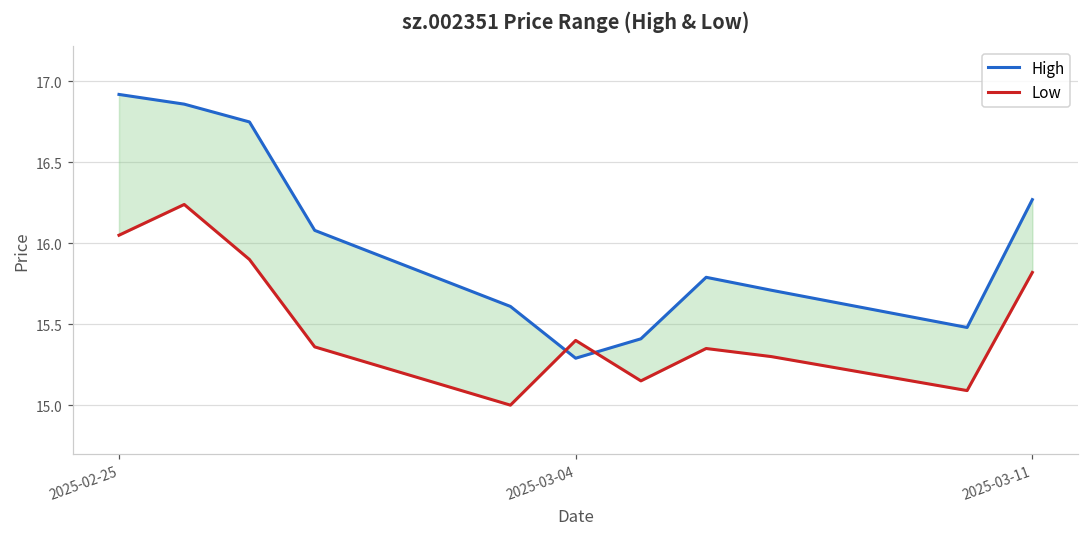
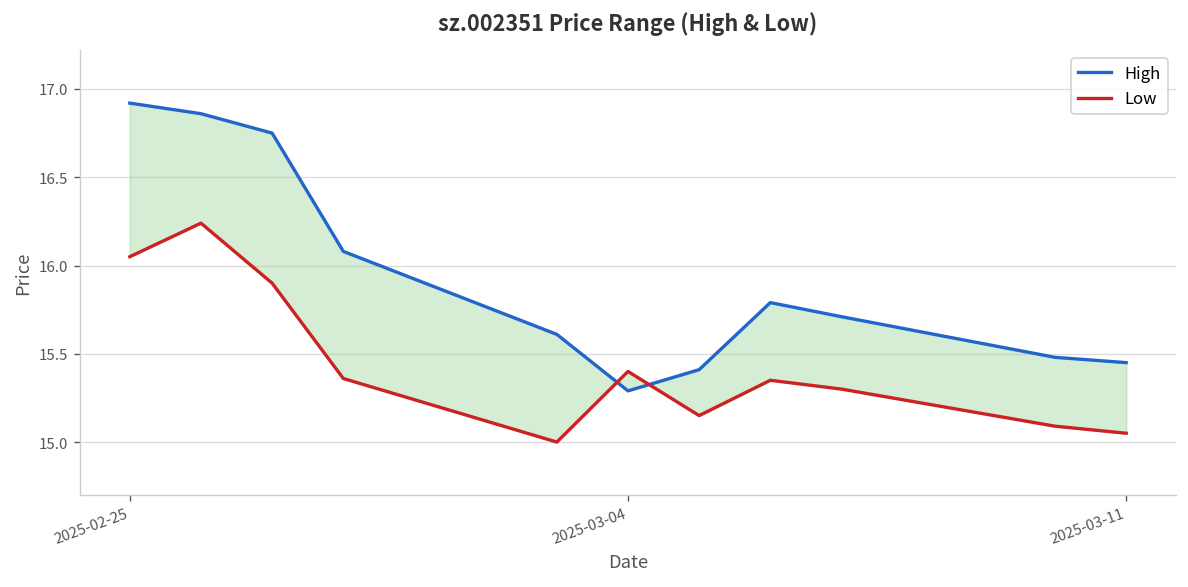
  {
    "High": {
      "2025-03-04": 15.29,
-     "2025-03-11": 16.27
+     "2025-03-11": 15.45
    },
    "Low": {
      "2025-02-25": 16.05,
-     "2025-03-11": 15.82
+     "2025-03-11": 15.05
    }
  }
